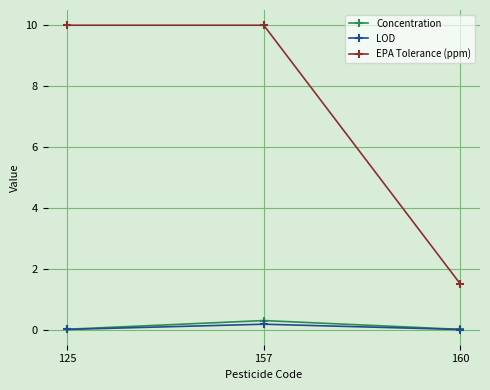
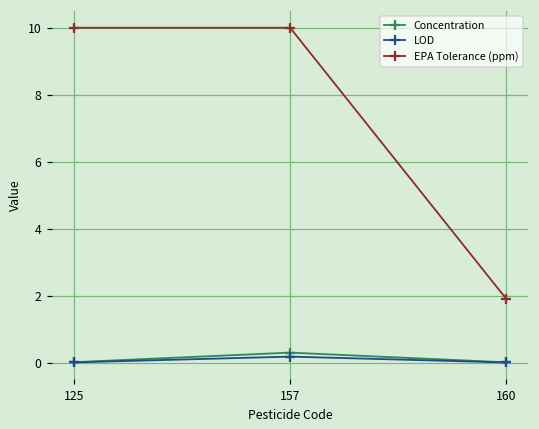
  {
    "Concentration": {
      "157": 0.3
    },
    "LOD": {
      "157": 0.2
    },
    "EPA Tolerance (ppm)": {
      "125": 10.0,
      "157": 10.0,
-     "160": 1.5
+     "160": 1.9
    }
  }
